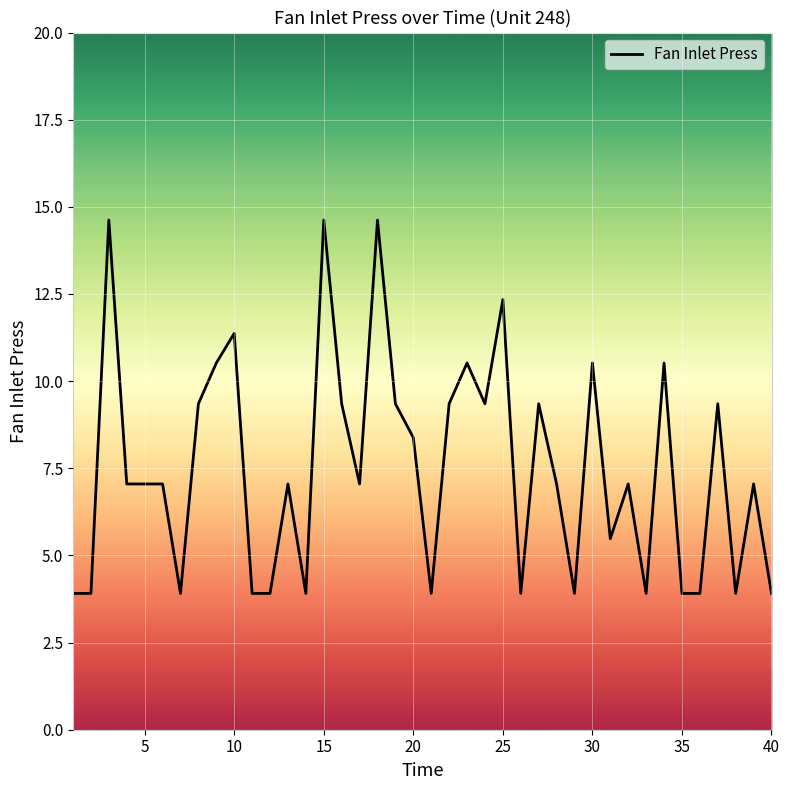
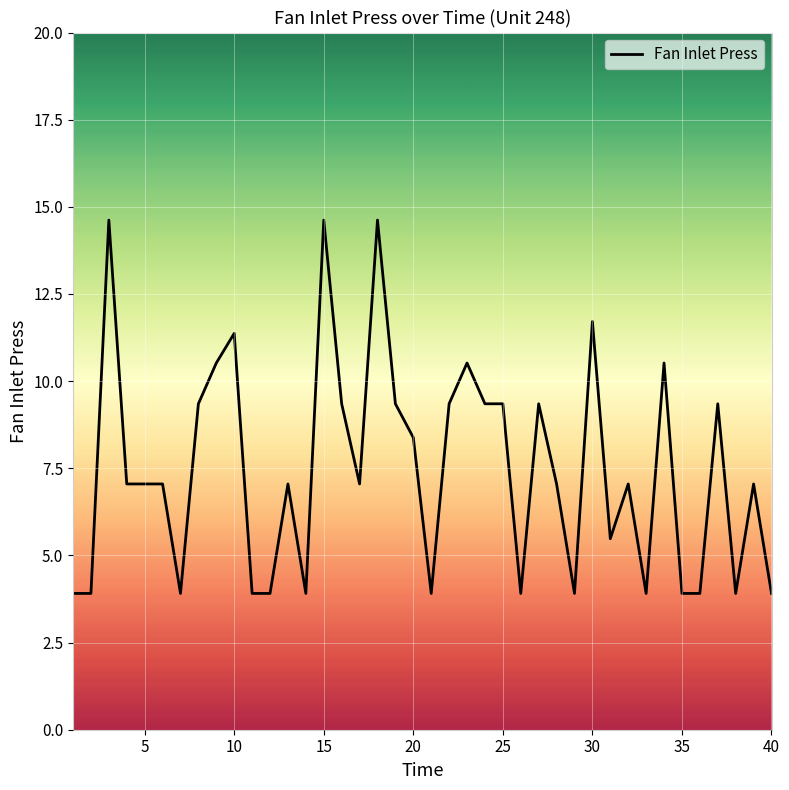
  {
    "5": 7.1,
    "10": 11.4,
    "15": 14.6,
    "20": 8.4,
-   "25": 12.3,
-   "30": 10.5,
+   "25": 9.4,
+   "30": 11.7,
    "35": 3.9,
    "40": 3.9
  }
